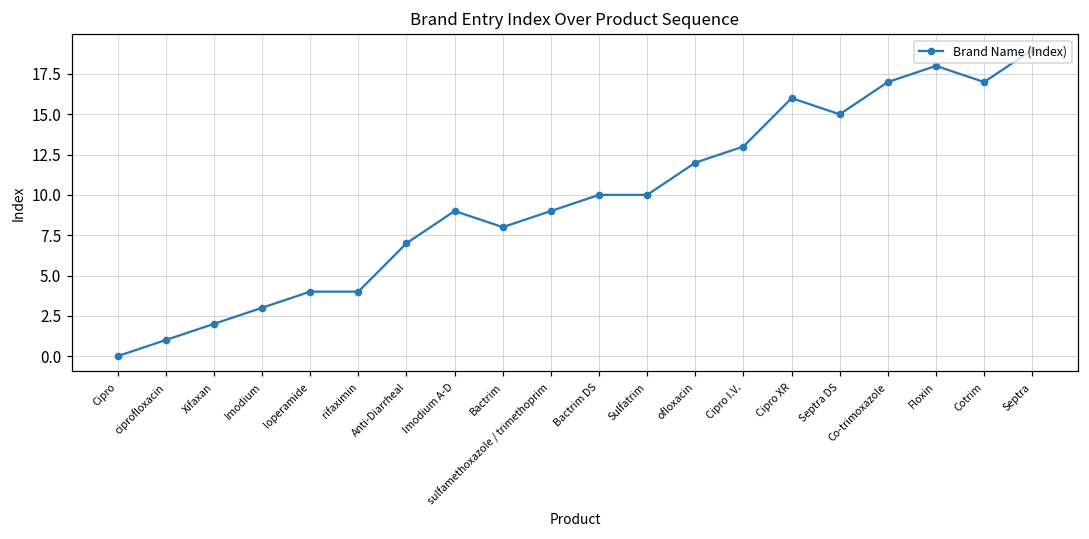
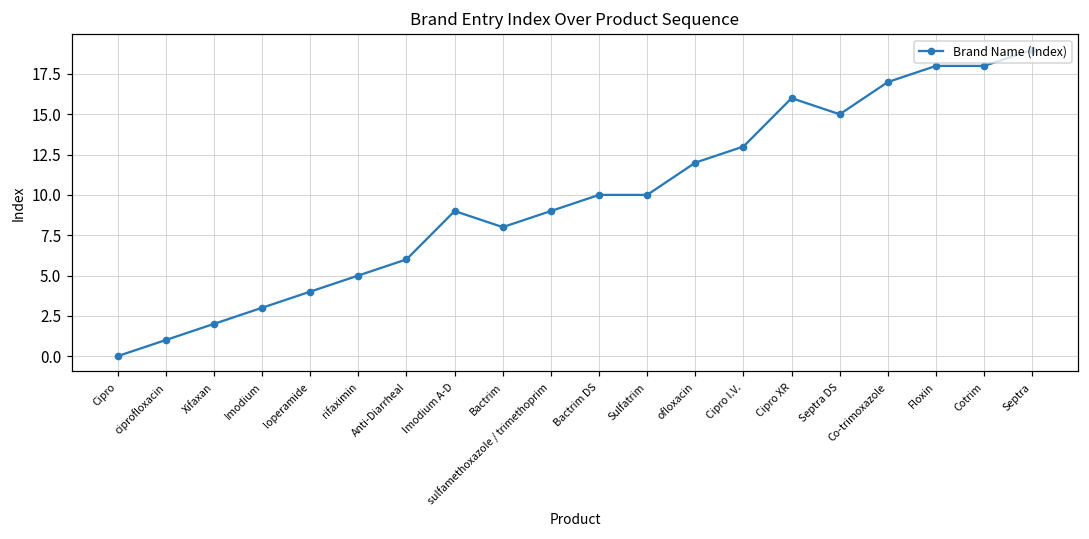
  {
    "Cipro": 0,
    "ciprofloxacin": 1,
    "Xifaxan": 2,
    "Imodium": 3,
    "loperamide": 4,
-   "rifaximin": 4,
-   "Anti-Diarrheal": 7,
+   "rifaximin": 5,
+   "Anti-Diarrheal": 6,
    "Imodium A-D": 9,
    "Bactrim": 8,
    "sulfamethoxazole / trimethoprim": 9,
    "Bactrim DS": 10,
    "Sulfatrim": 10,
    "ofloxacin": 12,
    "Cipro I.V.": 13,
    "Cipro XR": 16,
    "Septra DS": 15,
    "Co-trimoxazole": 17,
    "Floxin": 18,
-   "Cotrim": 17
+   "Cotrim": 18
  }
